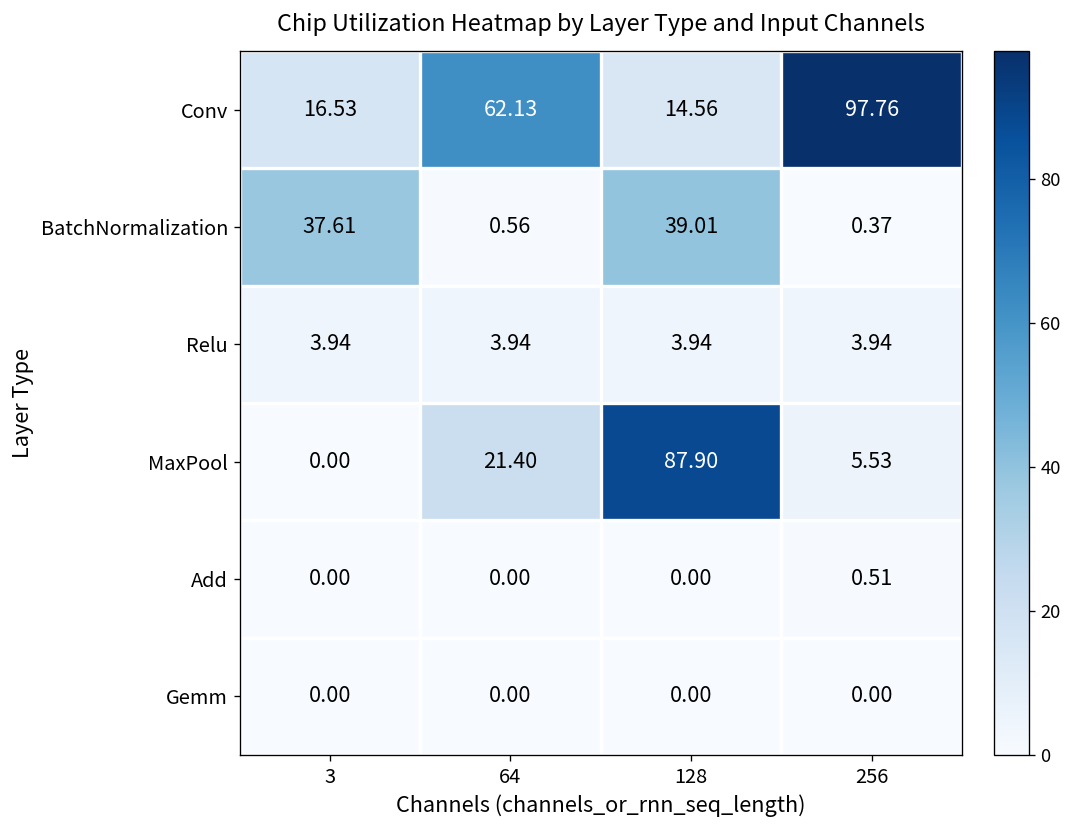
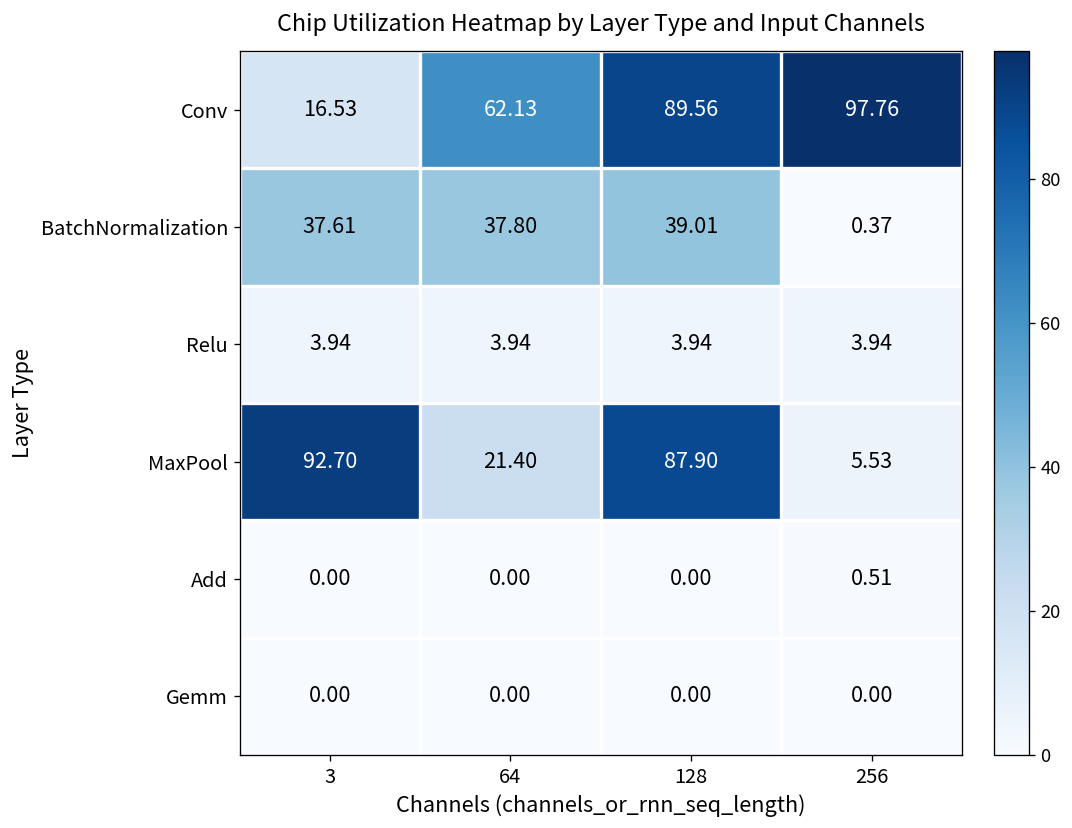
  {
    "Conv": {
      "3": 16.53,
      "64": 62.13,
-     "128": 14.56,
+     "128": 89.56,
      "256": 97.76
    },
    "BatchNormalization": {
      "3": 37.61,
-     "64": 0.56,
+     "64": 37.80,
      "128": 39.01,
      "256": 0.37
    },
    "Relu": {
      "3": 3.94,
      "64": 3.94,
      "128": 3.94,
      "256": 3.94
    },
    "MaxPool": {
-     "3": 0.00,
+     "3": 92.70,
      "64": 21.40,
      "128": 87.90,
      "256": 5.53
    },
    "Add": {
      "3": 0.00,
      "64": 0.00,
      "128": 0.00,
      "256": 0.51
    },
    "Gemm": {
      "3": 0.00,
      "64": 0.00,
      "128": 0.00,
      "256": 0.00
    }
  }
